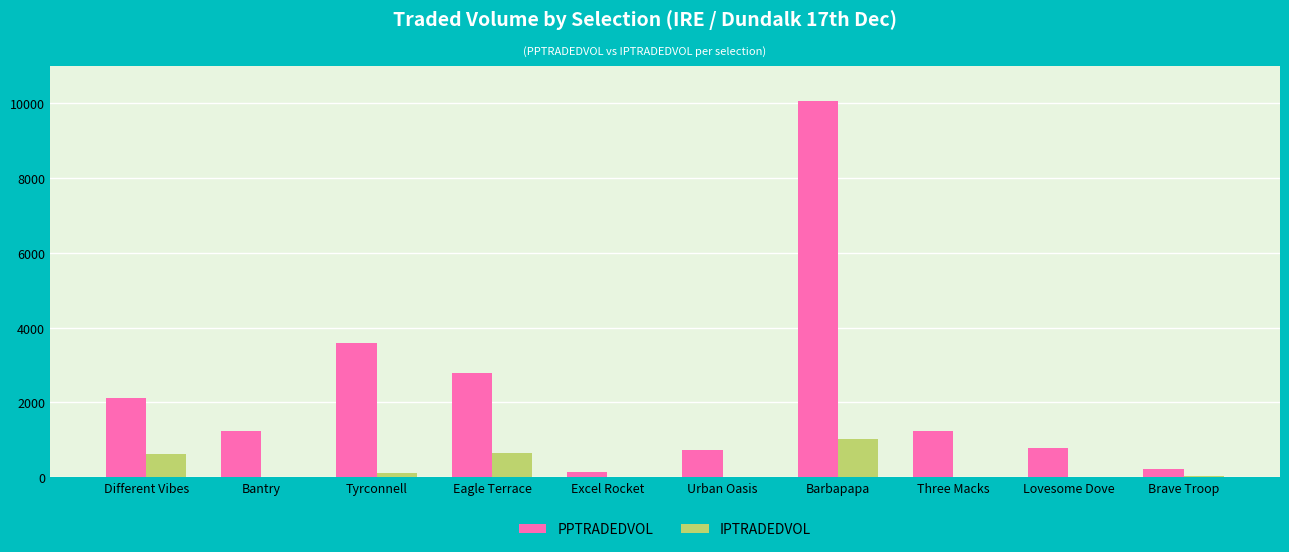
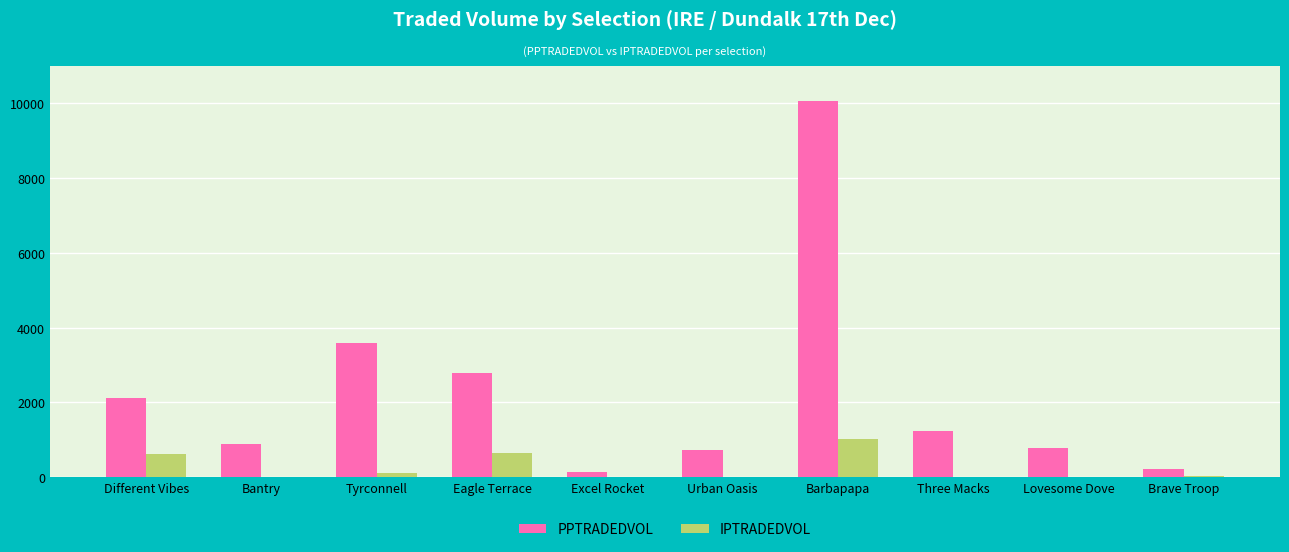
  {
    "PPTRADEDVOL": {
      "Different Vibes": 2100,
-     "Bantry": 1200,
+     "Bantry": 900,
      "Tyrconnell": 3600,
      "Eagle Terrace": 2800,
      "Excel Rocket": 100,
      "Urban Oasis": 700,
      "Barbapapa": 10100,
      "Three Macks": 1200,
      "Lovesome Dove": 800,
      "Brave Troop": 200
    },
    "IPTRADEDVOL": {
      "Different Vibes": 600,
      "Bantry": 0,
      "Tyrconnell": 100,
      "Eagle Terrace": 600,
      "Urban Oasis": 0,
      "Barbapapa": 1000,
      "Lovesome Dove": 0
    }
  }
